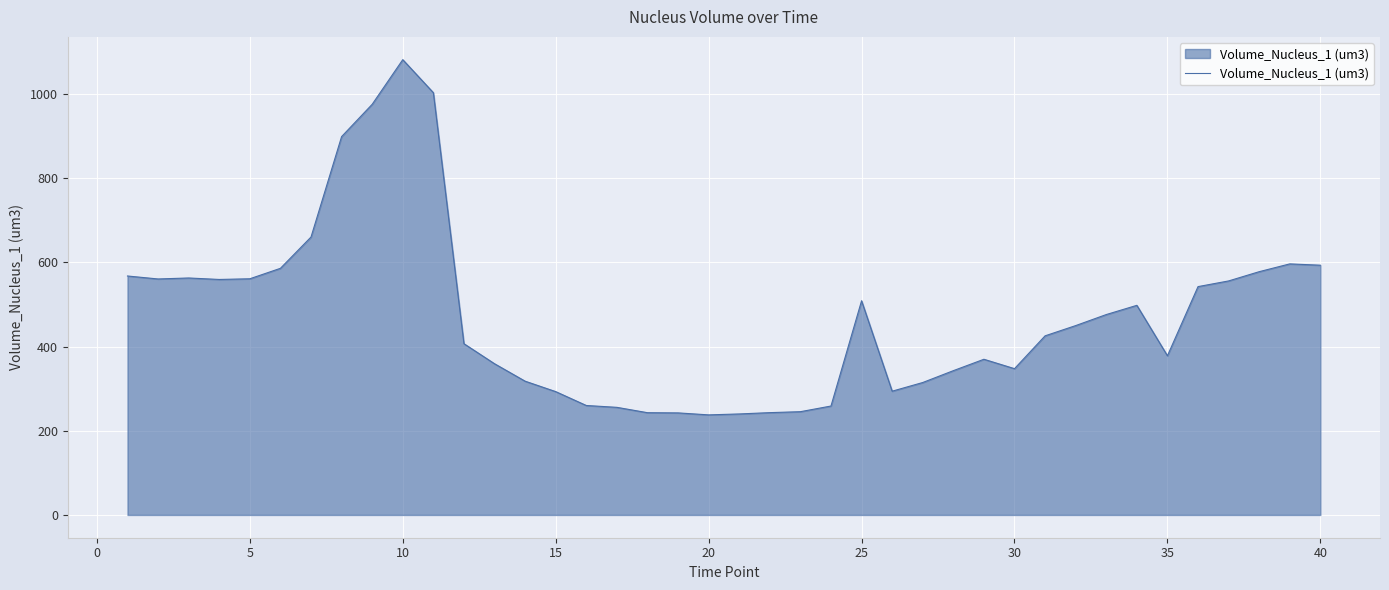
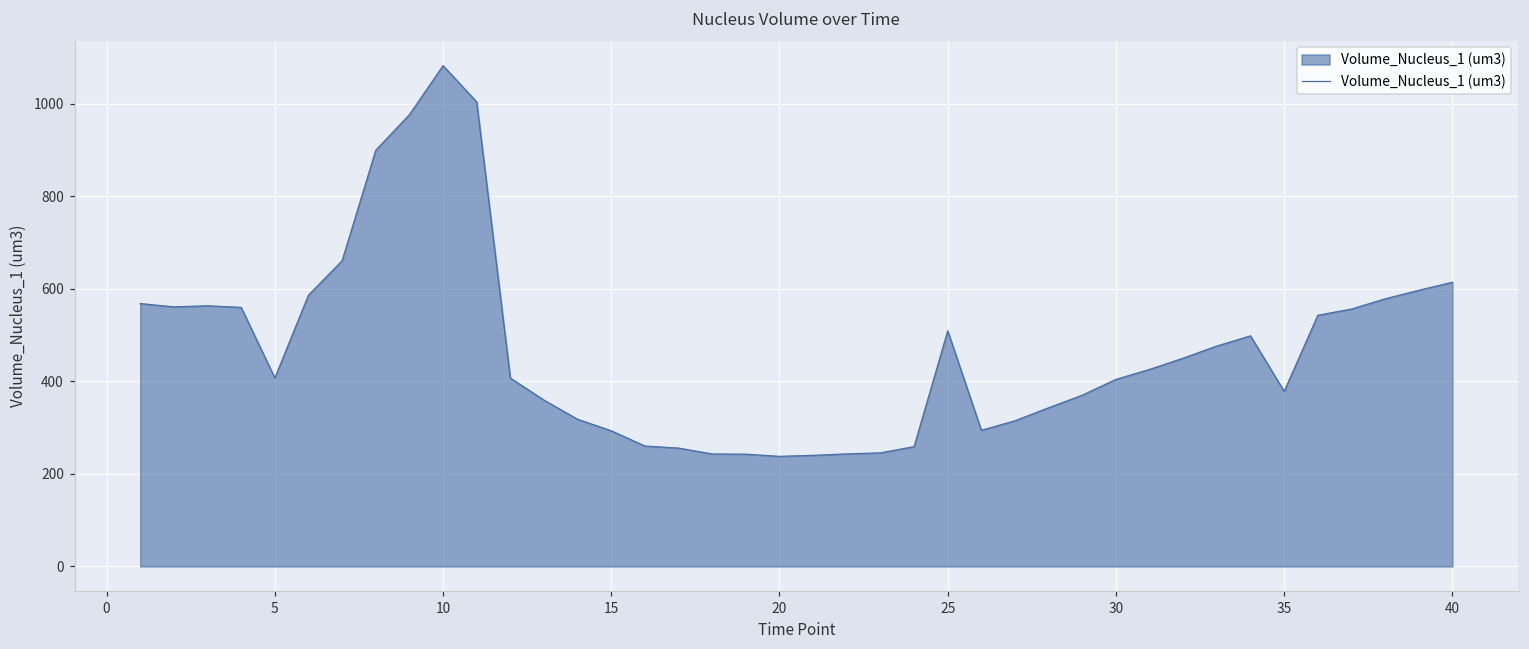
  {
-   "5": 560,
+   "5": 410,
    "10": 1080,
    "15": 290,
    "20": 240,
    "25": 510,
-   "30": 350,
+   "30": 400,
    "35": 380,
-   "40": 590
+   "40": 610
  }
